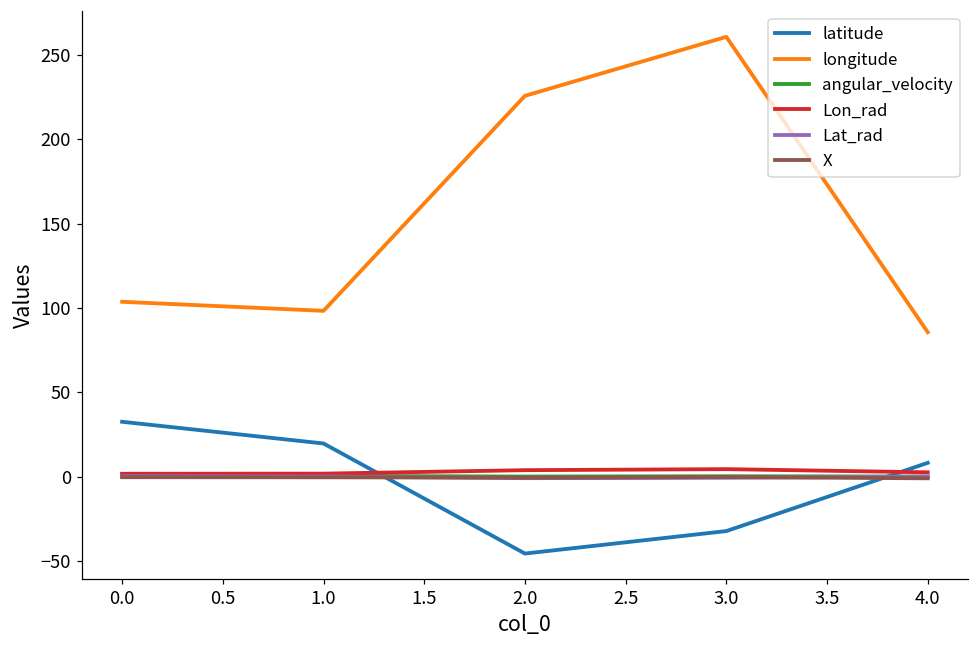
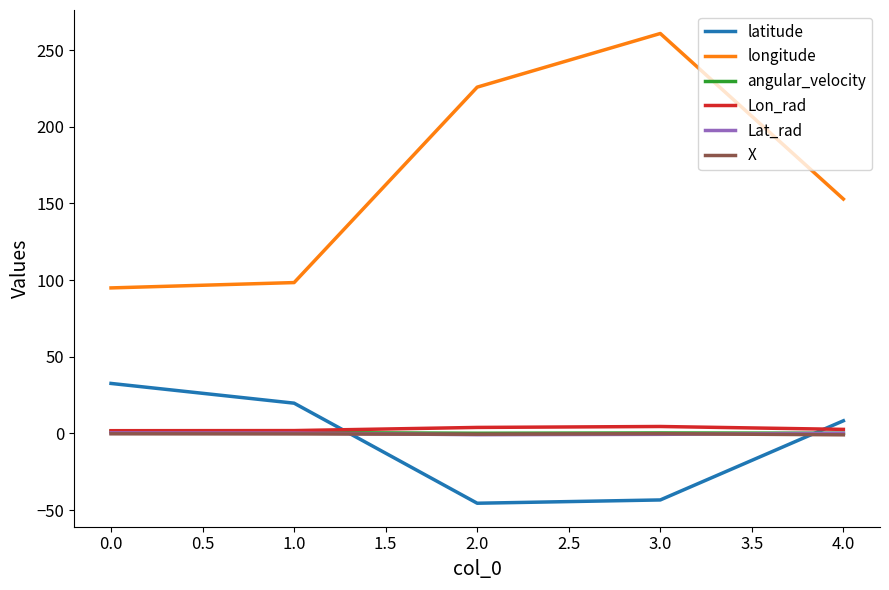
  {
    "latitude": {
      "0.0": 33,
      "1.0": 20,
      "2.0": -45,
-     "3.0": -32,
+     "3.0": -43,
      "4.0": 8
    },
    "longitude": {
-     "0.0": 104,
+     "0.0": 95,
      "1.0": 98,
      "2.0": 226,
      "3.0": 261,
-     "4.0": 86
+     "4.0": 153
    },
    "Lon_rad": {
      "2.0": 4,
      "3.0": 5,
      "4.0": 3
    }
  }
